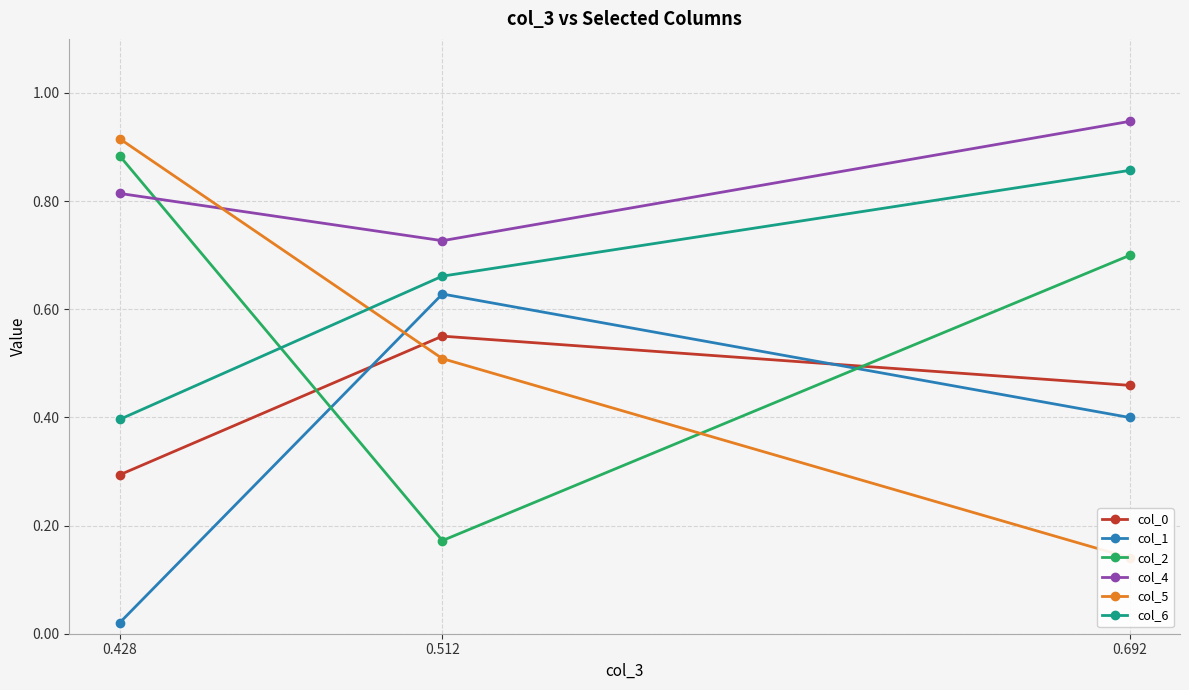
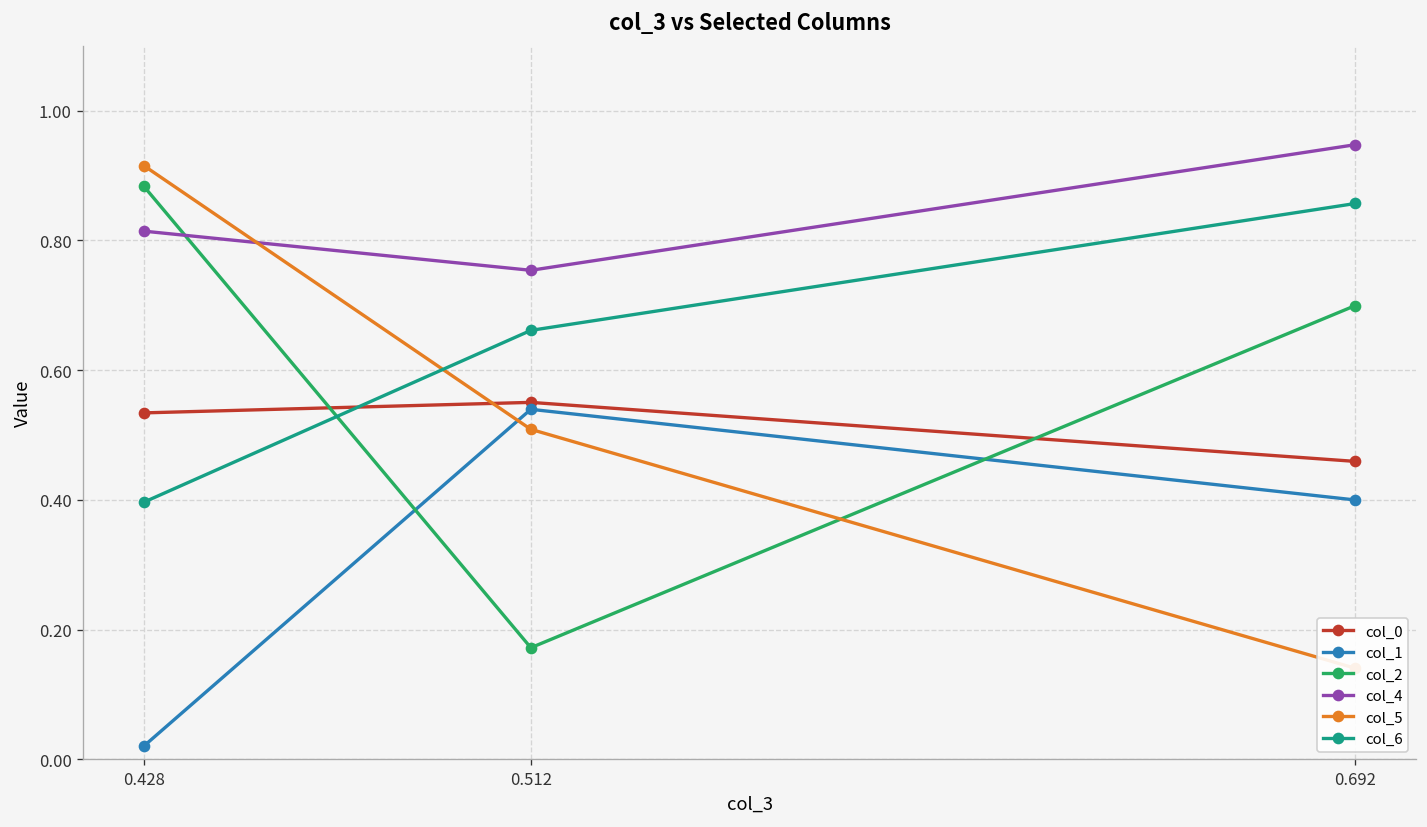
  {
    "col_0": {
-     "0.428": 0.29,
+     "0.428": 0.53,
      "0.512": 0.55,
      "0.692": 0.46
    },
    "col_1": {
      "0.428": 0.02,
-     "0.512": 0.63,
+     "0.512": 0.54,
      "0.692": 0.40
    },
    "col_4": {
      "0.428": 0.81,
-     "0.512": 0.73,
+     "0.512": 0.75,
      "0.692": 0.95
    },
    "col_5": {
      "0.428": 0.92,
      "0.512": 0.51
    }
  }
